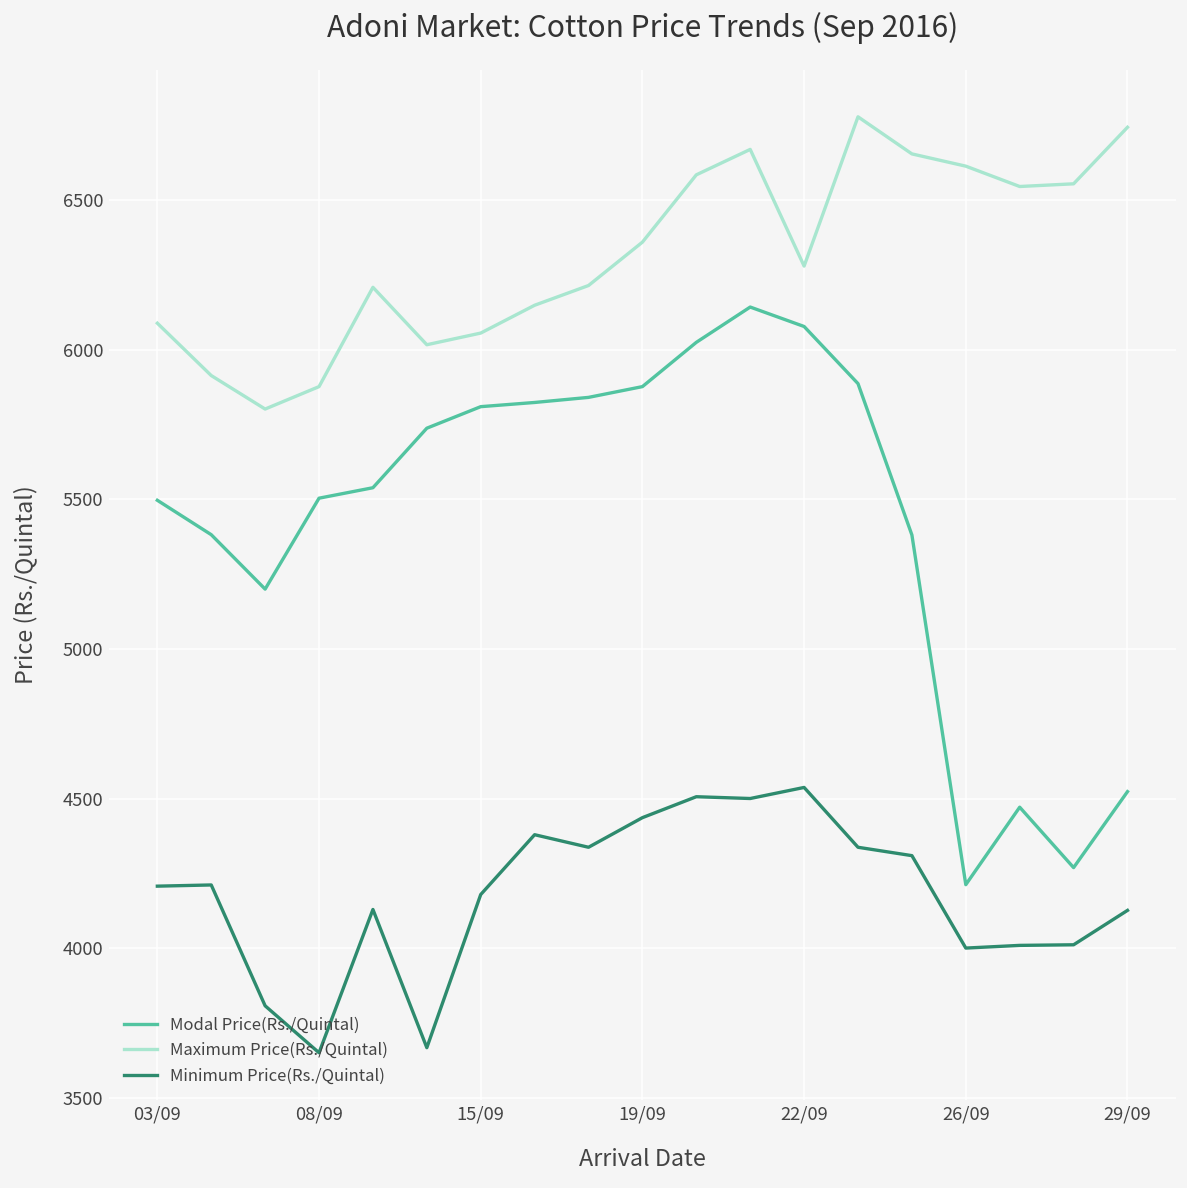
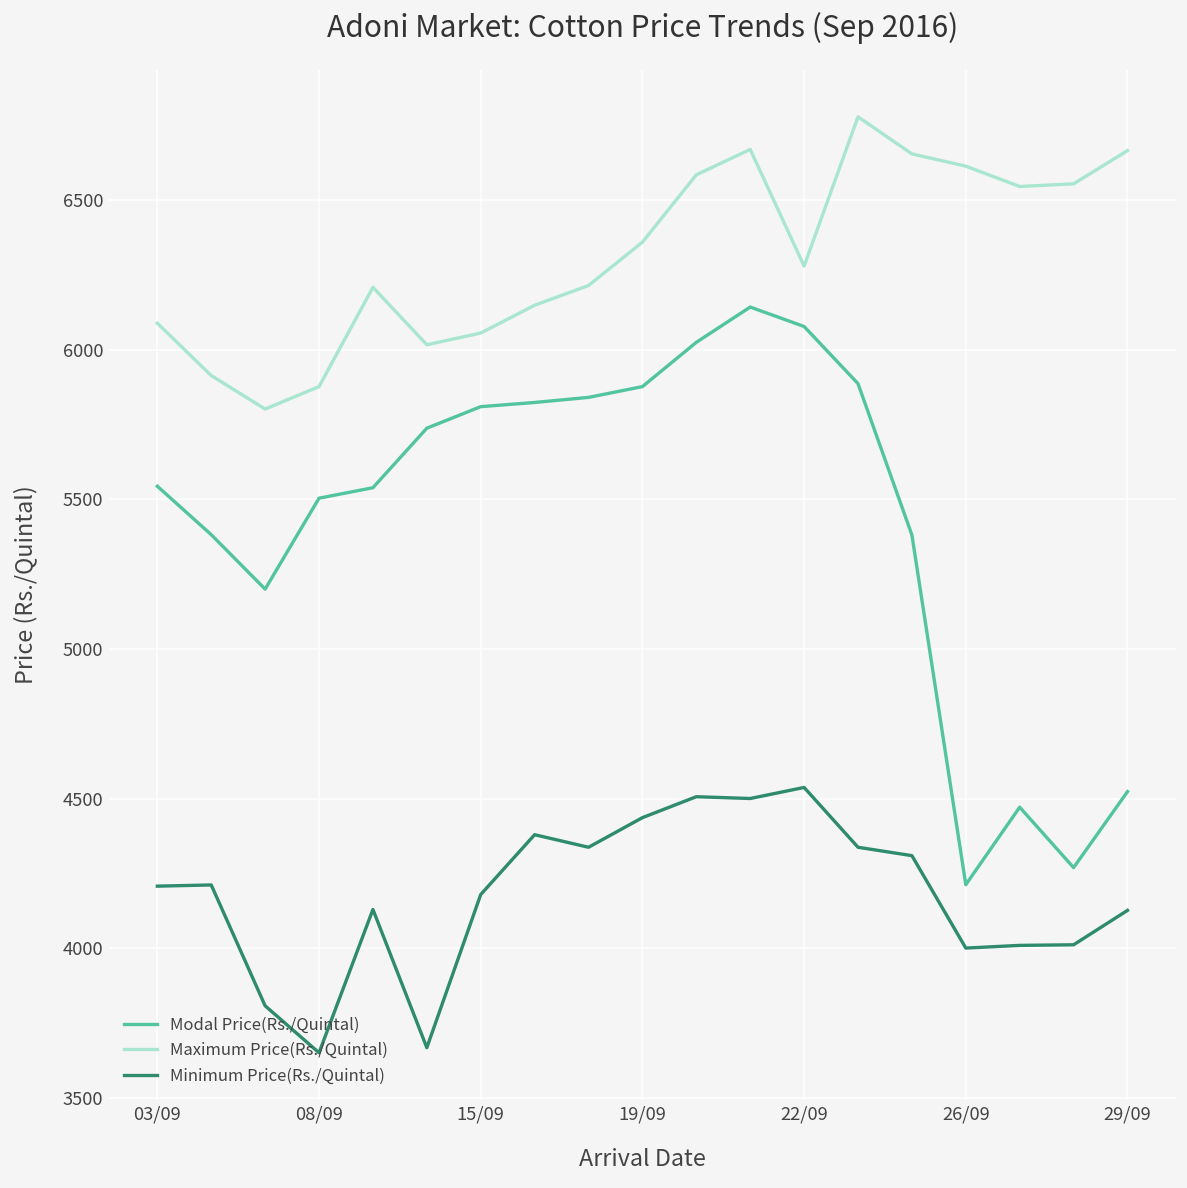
  {
    "Modal Price(Rs./Quintal)": {
-     "03/09": 5500,
+     "03/09": 5540,
      "08/09": 5500,
      "15/09": 5810,
      "19/09": 5880,
      "22/09": 6080,
      "26/09": 4210,
      "29/09": 4520
    },
    "Maximum Price(Rs./Quintal)": {
      "03/09": 6090,
      "08/09": 5880,
      "15/09": 6060,
      "19/09": 6360,
      "22/09": 6280,
      "26/09": 6610,
-     "29/09": 6740
+     "29/09": 6670
    },
    "Minimum Price(Rs./Quintal)": {
      "03/09": 4210,
      "08/09": 3650,
      "15/09": 4180,
      "19/09": 4440,
      "22/09": 4540,
      "26/09": 4000,
      "29/09": 4130
    }
  }
